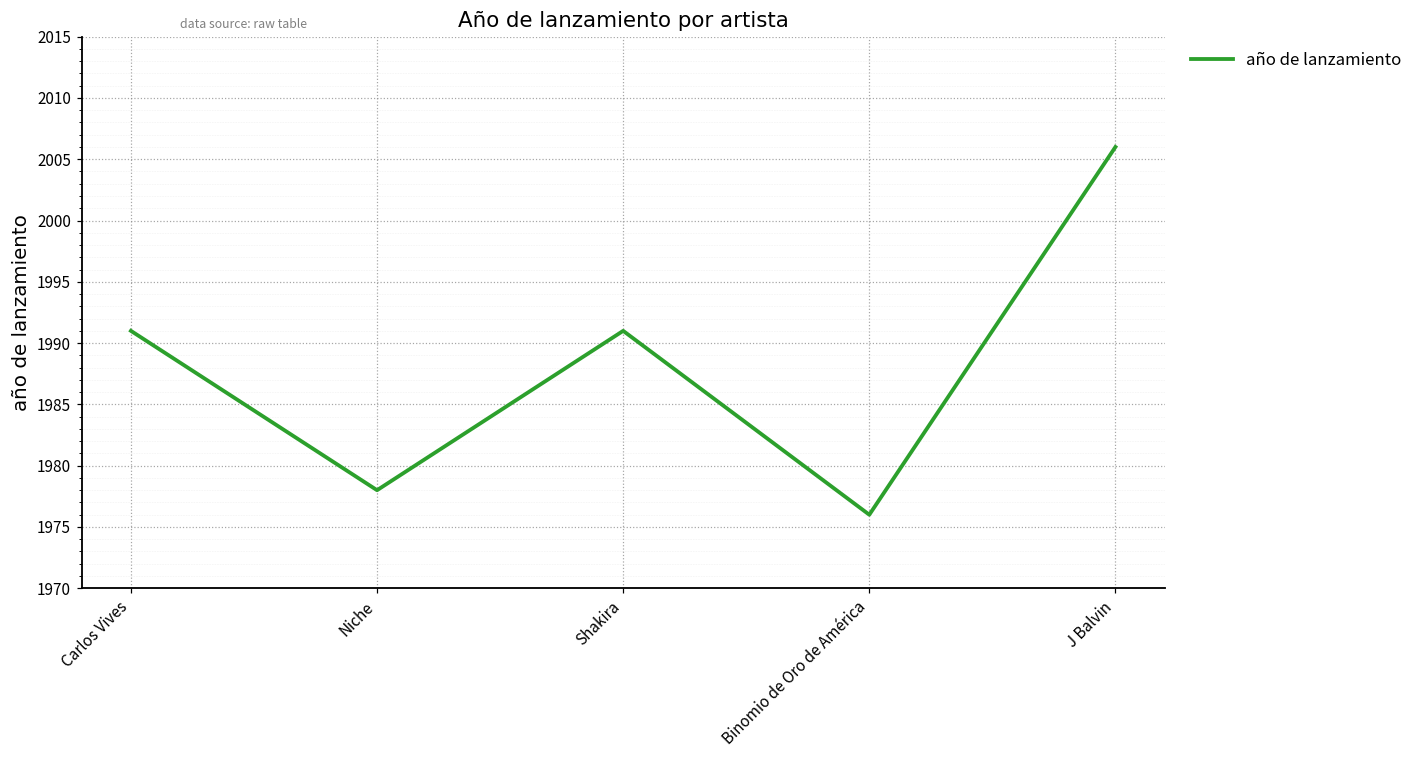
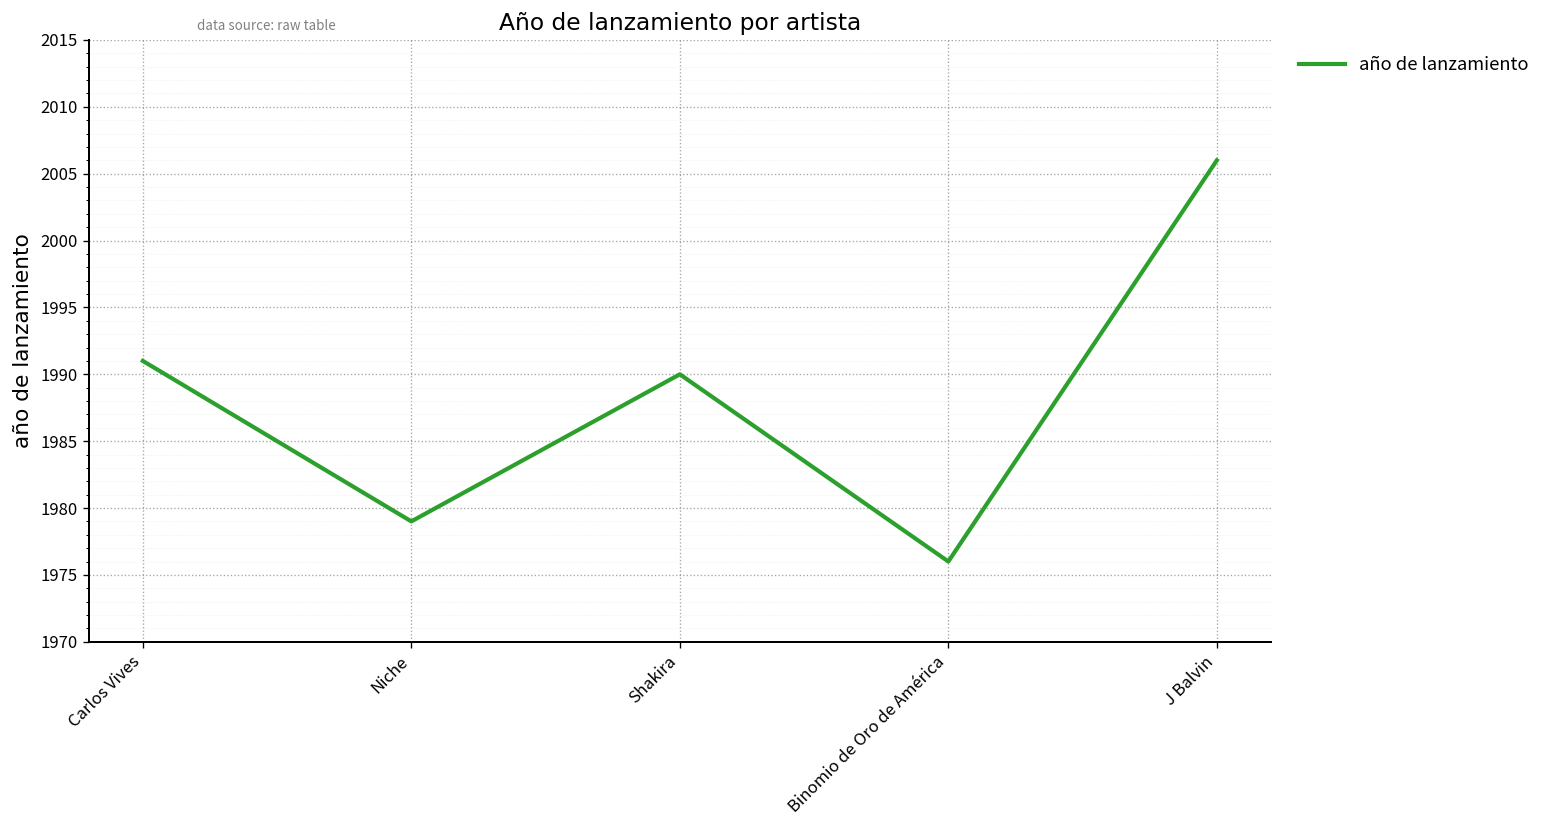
  {
    "Carlos Vives": 1991,
-   "Niche": 1978,
-   "Shakira": 1991,
+   "Niche": 1979,
+   "Shakira": 1990,
    "Binomio de Oro de América": 1976,
    "J Balvin": 2006
  }
